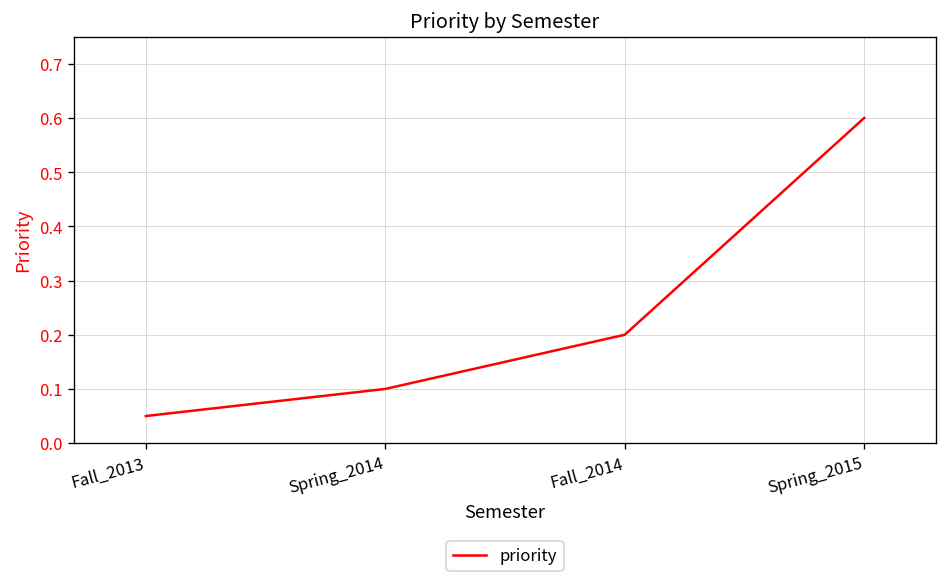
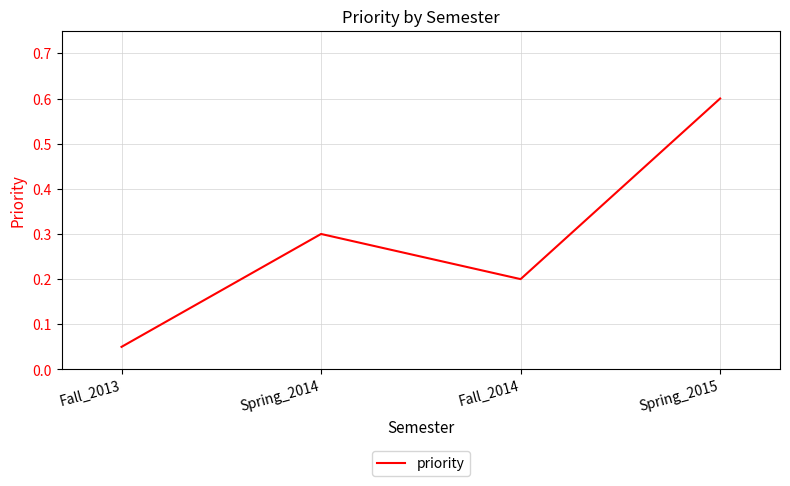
  {
    "Fall_2013": 0.05,
-   "Spring_2014": 0.1,
+   "Spring_2014": 0.3,
    "Fall_2014": 0.2,
    "Spring_2015": 0.6
  }
